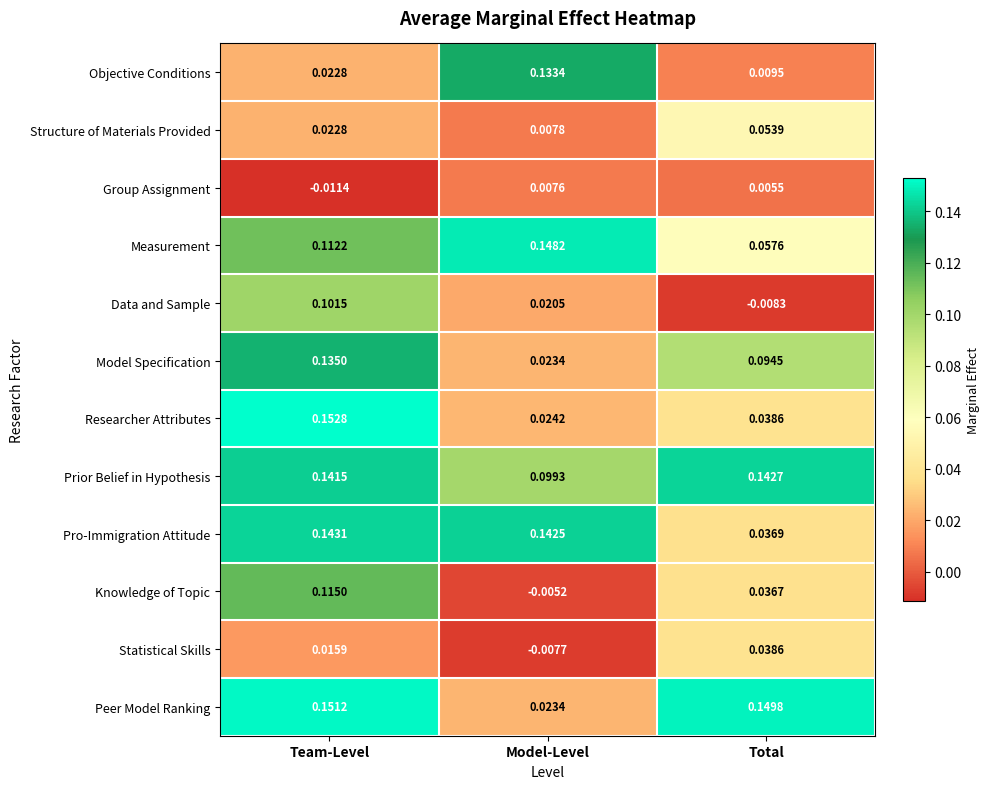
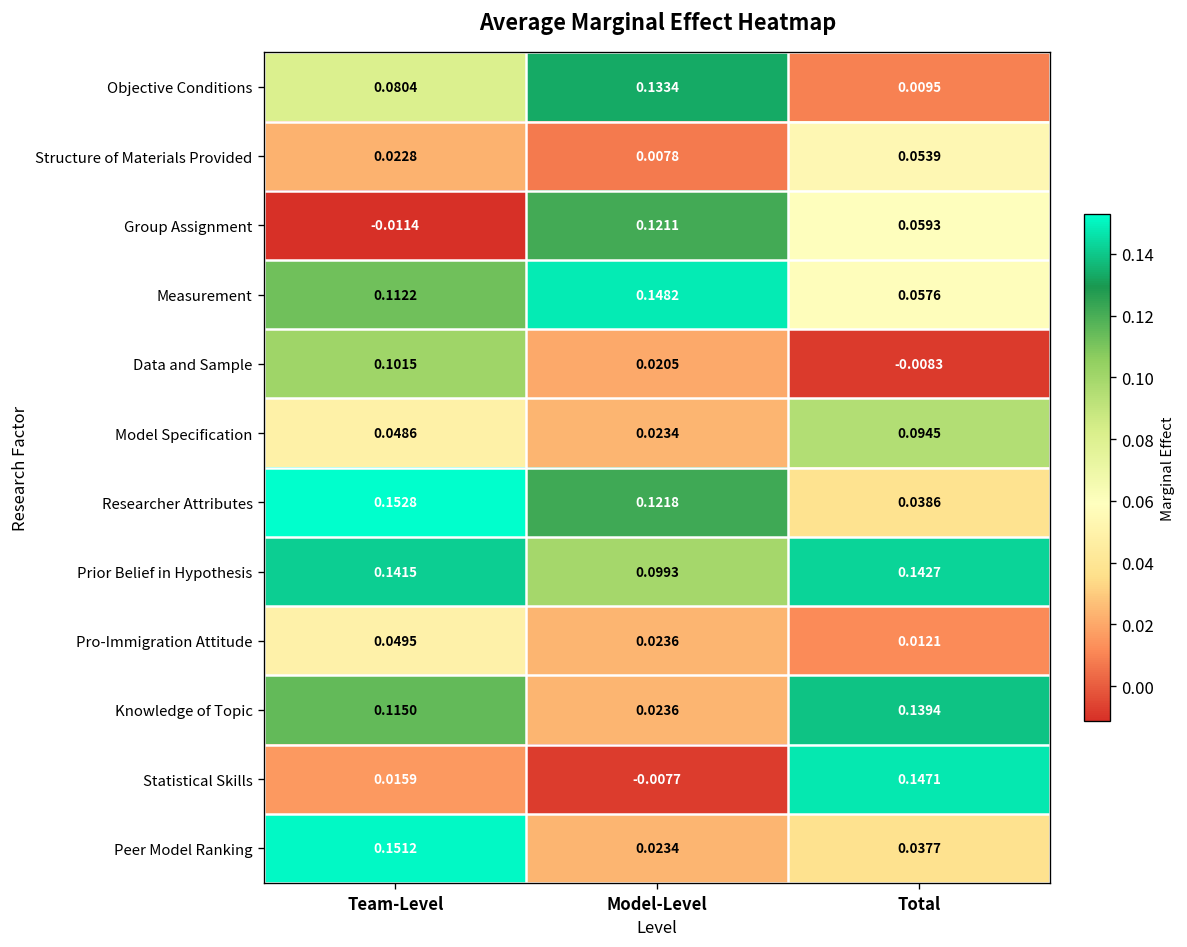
  {
    "Objective Conditions": {
-     "Team-Level": 0.0228,
+     "Team-Level": 0.0804,
      "Model-Level": 0.1334,
      "Total": 0.0095
    },
    "Structure of Materials Provided": {
      "Team-Level": 0.0228,
      "Model-Level": 0.0078,
      "Total": 0.0539
    },
    "Group Assignment": {
      "Team-Level": -0.0114,
-     "Model-Level": 0.0076,
-     "Total": 0.0055
+     "Model-Level": 0.1211,
+     "Total": 0.0593
    },
    "Measurement": {
      "Team-Level": 0.1122,
      "Model-Level": 0.1482,
      "Total": 0.0576
    },
    "Data and Sample": {
      "Team-Level": 0.1015,
      "Model-Level": 0.0205,
      "Total": -0.0083
    },
    "Model Specification": {
-     "Team-Level": 0.1350,
+     "Team-Level": 0.0486,
      "Model-Level": 0.0234,
      "Total": 0.0945
    },
    "Researcher Attributes": {
      "Team-Level": 0.1528,
-     "Model-Level": 0.0242,
+     "Model-Level": 0.1218,
      "Total": 0.0386
    },
    "Prior Belief in Hypothesis": {
      "Team-Level": 0.1415,
      "Model-Level": 0.0993,
      "Total": 0.1427
    },
    "Pro-Immigration Attitude": {
-     "Team-Level": 0.1431,
-     "Model-Level": 0.1425,
-     "Total": 0.0369
+     "Team-Level": 0.0495,
+     "Model-Level": 0.0236,
+     "Total": 0.0121
    },
    "Knowledge of Topic": {
      "Team-Level": 0.1150,
-     "Model-Level": -0.0052,
-     "Total": 0.0367
+     "Model-Level": 0.0236,
+     "Total": 0.1394
    },
    "Statistical Skills": {
      "Team-Level": 0.0159,
      "Model-Level": -0.0077,
-     "Total": 0.0386
+     "Total": 0.1471
    },
    "Peer Model Ranking": {
      "Team-Level": 0.1512,
      "Model-Level": 0.0234,
-     "Total": 0.1498
+     "Total": 0.0377
    }
  }
